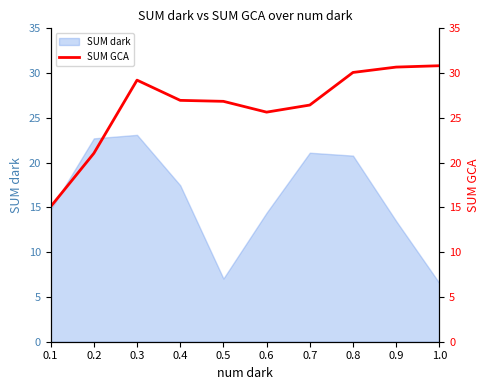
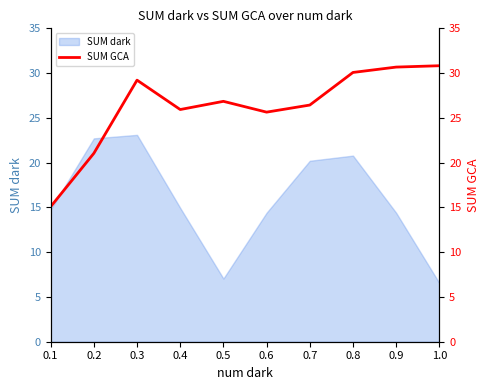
  {
    "SUM dark": {
      "0.1": 15,
      "0.2": 23,
      "0.3": 23,
-     "0.4": 17,
+     "0.4": 15,
      "0.5": 7,
      "0.6": 14,
-     "0.7": 21,
+     "0.7": 20,
      "0.8": 21,
-     "0.9": 13,
+     "0.9": 14,
      "1.0": 7
    },
    "SUM GCA": {
      "0.1": 15,
      "0.2": 21,
      "0.3": 29,
-     "0.4": 27,
+     "0.4": 26,
      "0.5": 27,
      "0.6": 26,
      "0.7": 26,
      "0.8": 30,
      "0.9": 31,
      "1.0": 31
    }
  }
